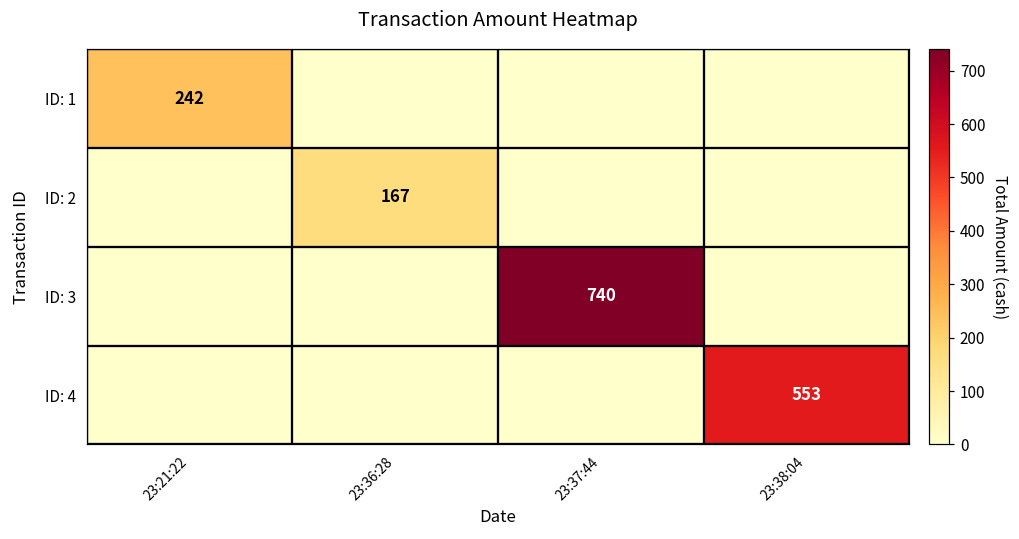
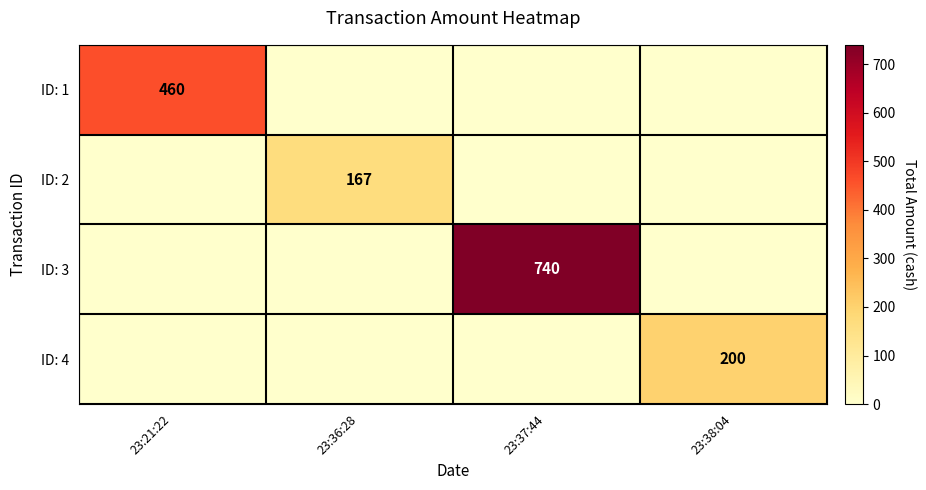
  {
    "ID: 1": {
-     "23:21:22": 242
+     "23:21:22": 460
    },
    "ID: 2": {
      "23:36:28": 167
    },
    "ID: 3": {
      "23:37:44": 740
    },
    "ID: 4": {
-     "23:38:04": 553
+     "23:38:04": 200
    }
  }
